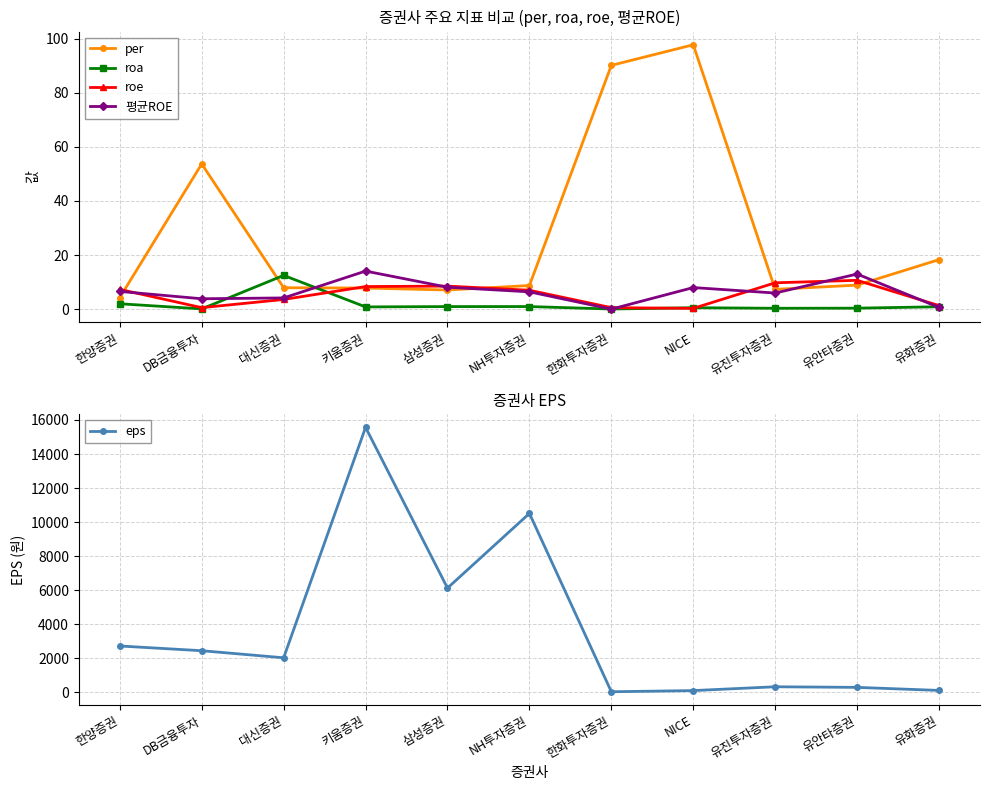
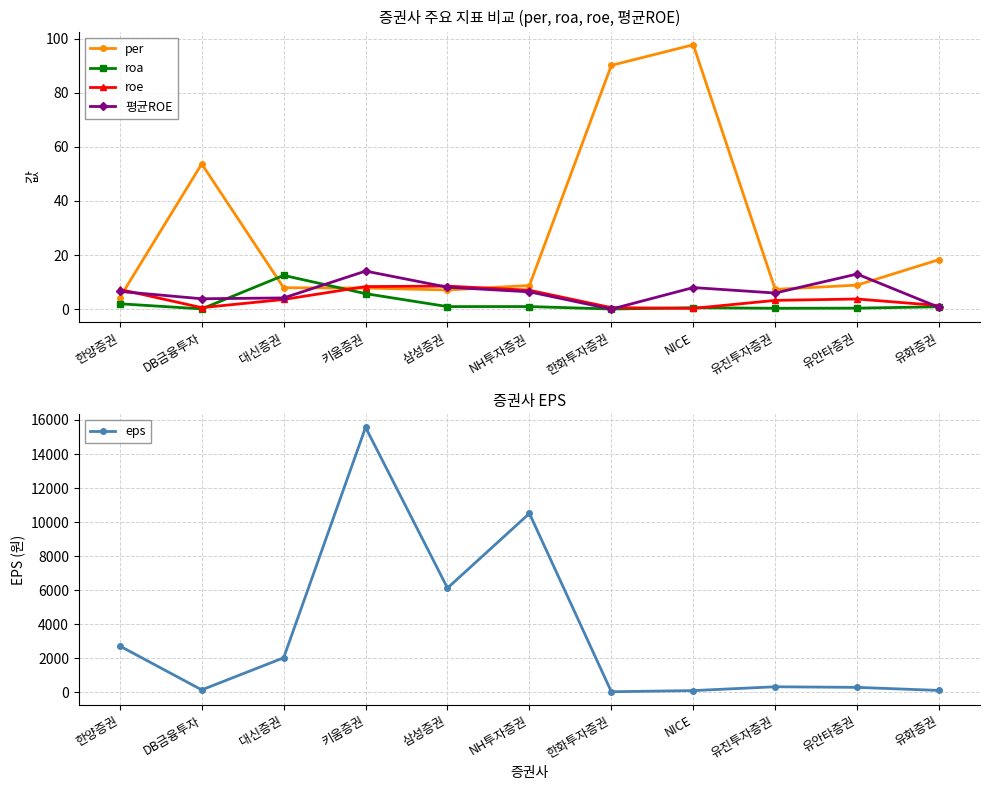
  {
    "증권사 주요 지표 비교 (per, roa, roe, 평균ROE)": {
      "per": {
        "한양증권": 4,
        "DB금융투자": 54,
        "대신증권": 8,
        "삼성증권": 7,
        "NH투자증권": 9,
        "한화투자증권": 90,
        "NICE": 98,
        "유진투자증권": 7,
        "유안타증권": 9,
        "유화증권": 18
      },
      "roa": {
        "한양증권": 2,
        "대신증권": 13,
-       "키움증권": 1,
+       "키움증권": 6,
        "삼성증권": 1,
        "NH투자증권": 1,
        "유진투자증권": 0,
        "유안타증권": 0
      },
      "roe": {
-       "유진투자증권": 10,
-       "유안타증권": 11
+       "유진투자증권": 3,
+       "유안타증권": 4
      },
      "평균ROE": {
        "DB금융투자": 4,
        "키움증권": 14,
        "NICE": 8,
        "유진투자증권": 6,
        "유안타증권": 13
      }
    },
    "증권사 EPS": {
      "한양증권": 2700,
-     "DB금융투자": 2500,
+     "DB금융투자": 200,
      "대신증권": 2000,
      "키움증권": 15600,
      "삼성증권": 6100,
      "NH투자증권": 10500,
      "한화투자증권": 0,
      "NICE": 100,
      "유진투자증권": 300,
      "유안타증권": 300,
      "유화증권": 100
    }
  }
